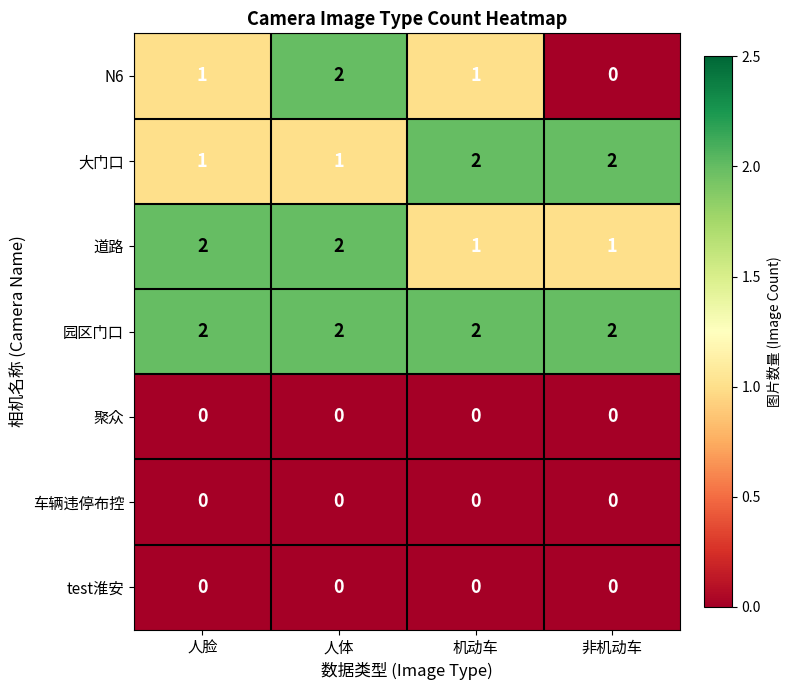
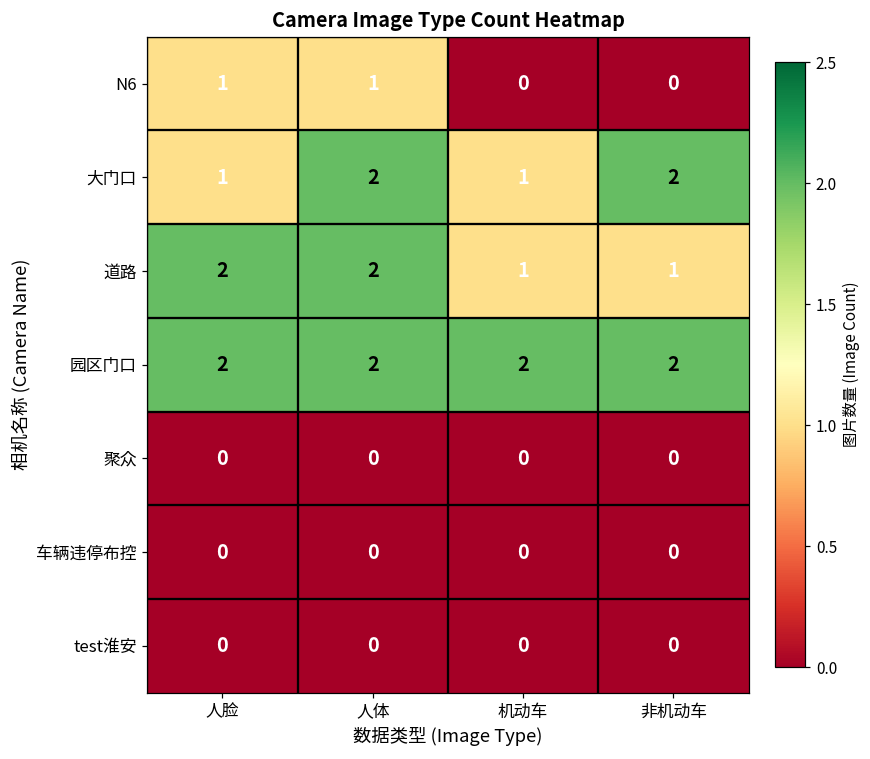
  {
    "N6": {
      "人脸": 1,
-     "人体": 2,
-     "机动车": 1,
+     "人体": 1,
+     "机动车": 0,
      "非机动车": 0
    },
    "大门口": {
      "人脸": 1,
-     "人体": 1,
-     "机动车": 2,
+     "人体": 2,
+     "机动车": 1,
      "非机动车": 2
    },
    "道路": {
      "人脸": 2,
      "人体": 2,
      "机动车": 1,
      "非机动车": 1
    },
    "园区门口": {
      "人脸": 2,
      "人体": 2,
      "机动车": 2,
      "非机动车": 2
    },
    "聚众": {
      "人脸": 0,
      "人体": 0,
      "机动车": 0,
      "非机动车": 0
    },
    "车辆违停布控": {
      "人脸": 0,
      "人体": 0,
      "机动车": 0,
      "非机动车": 0
    },
    "test淮安": {
      "人脸": 0,
      "人体": 0,
      "机动车": 0,
      "非机动车": 0
    }
  }
